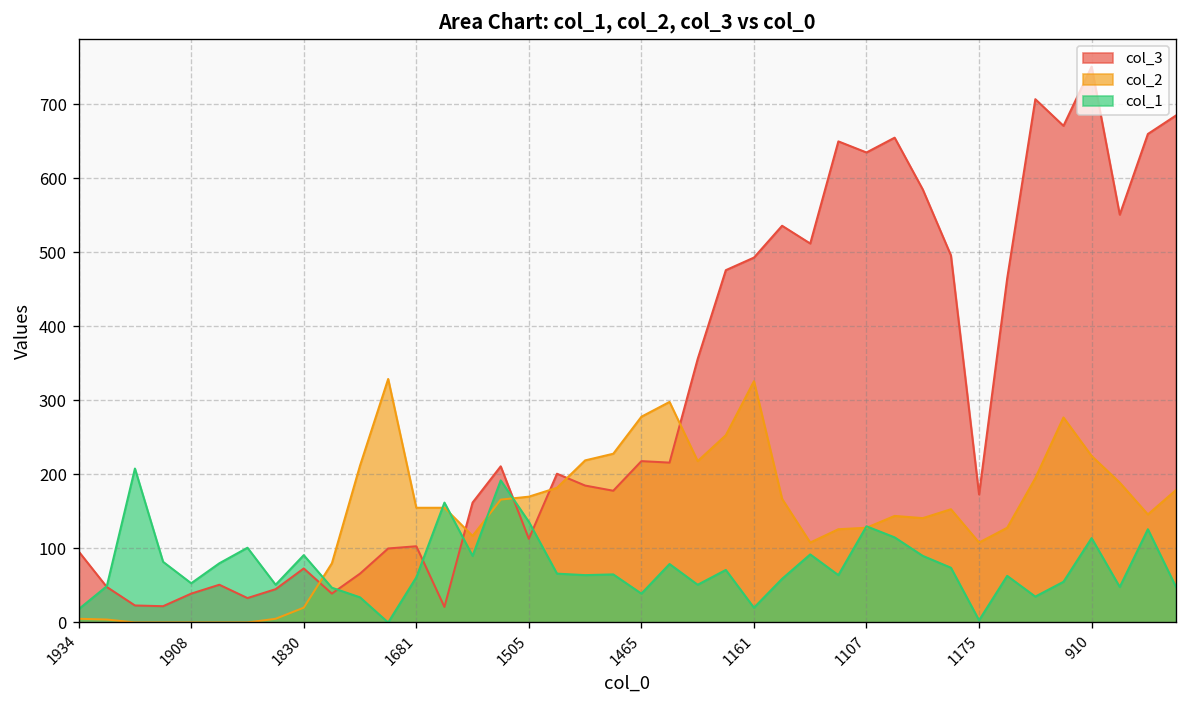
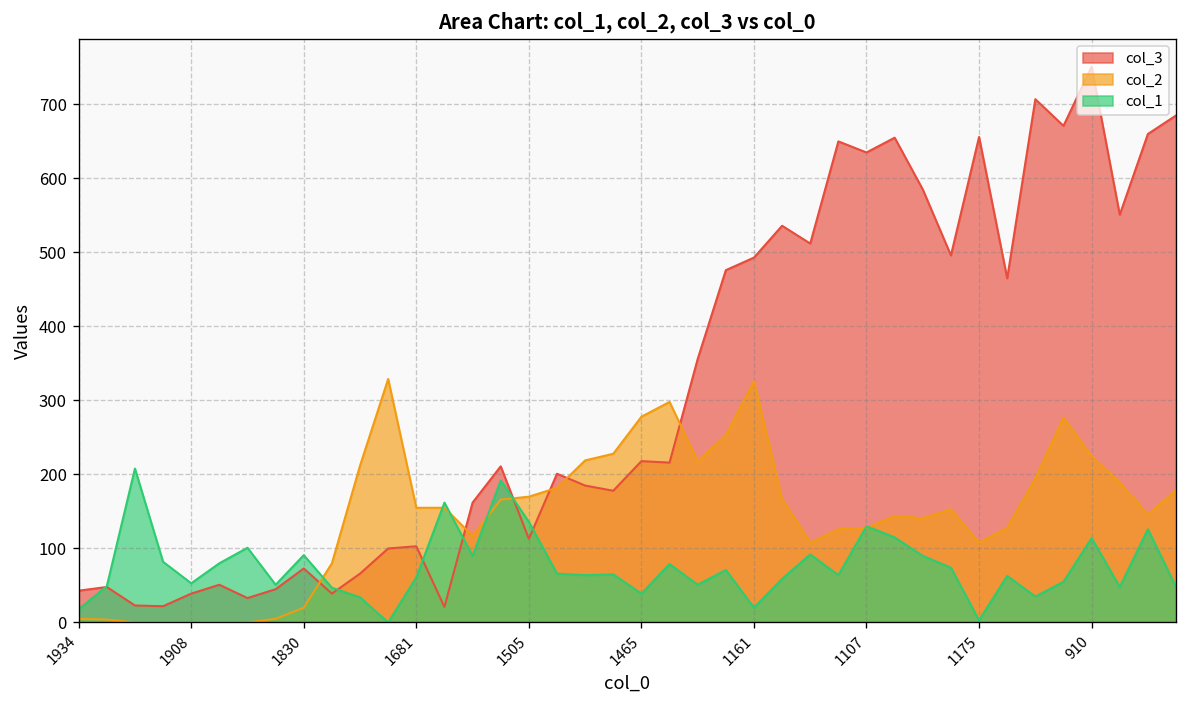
  {
    "col_3": {
-     "1934": 100,
+     "1934": 40,
      "1908": 40,
      "1830": 70,
      "1681": 100,
      "1505": 110,
      "1465": 220,
      "1161": 490,
      "1107": 640,
-     "1175": 170
+     "1175": 660
    },
    "col_2": {
      "1934": 10,
      "1908": 0,
      "1830": 20,
      "1681": 160,
      "1505": 170,
      "1465": 280,
      "1161": 330,
      "1175": 110,
      "910": 230
    },
    "col_1": {
      "1934": 20,
      "1908": 50,
      "1830": 90,
      "1681": 60,
      "1505": 140,
      "1465": 40,
      "1161": 20,
      "1175": 0,
      "910": 110
    }
  }
